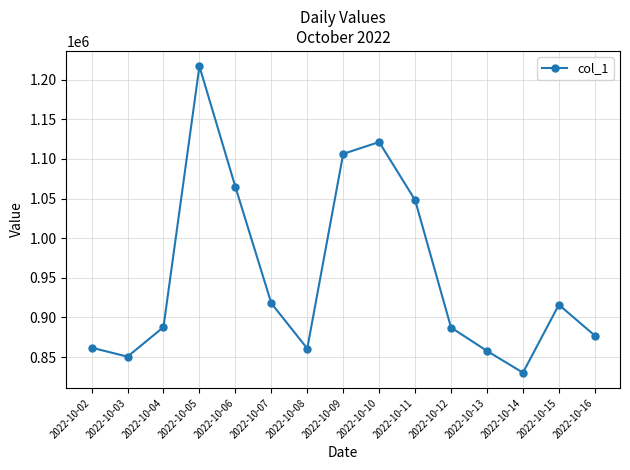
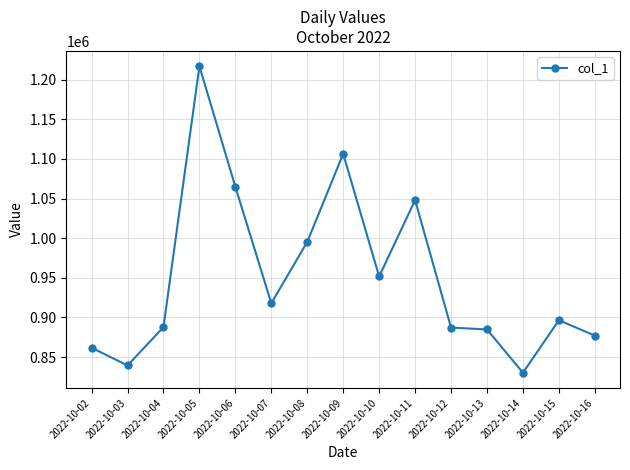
  {
    "2022-10-02": 860000,
-   "2022-10-03": 850000,
+   "2022-10-03": 840000,
    "2022-10-04": 890000,
    "2022-10-05": 1220000,
    "2022-10-06": 1060000,
    "2022-10-07": 920000,
-   "2022-10-08": 860000,
+   "2022-10-08": 1000000,
    "2022-10-09": 1110000,
-   "2022-10-10": 1120000,
+   "2022-10-10": 950000,
    "2022-10-11": 1050000,
    "2022-10-12": 890000,
-   "2022-10-13": 860000,
+   "2022-10-13": 880000,
    "2022-10-14": 830000,
-   "2022-10-15": 920000,
+   "2022-10-15": 900000,
    "2022-10-16": 880000
  }
